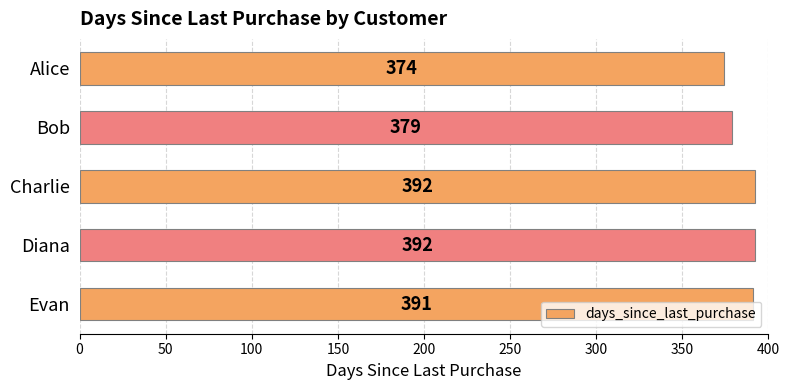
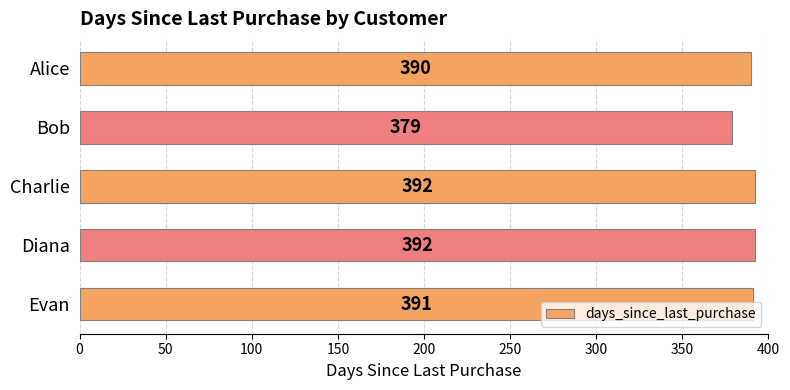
  {
-   "Alice": 374,
+   "Alice": 390,
    "Bob": 379,
    "Charlie": 392,
    "Diana": 392
  }
